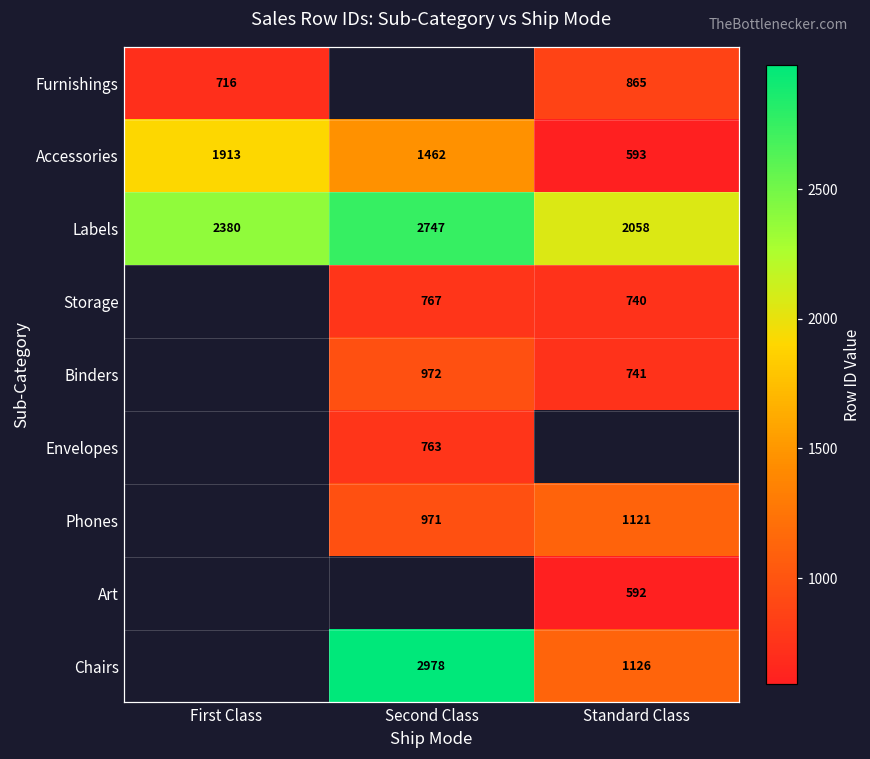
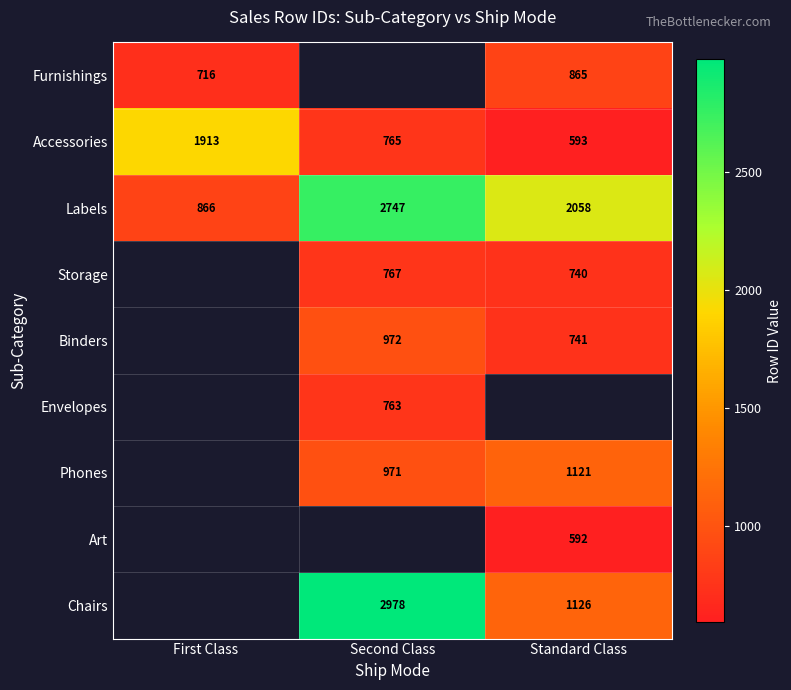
  {
    "Furnishings": {
      "First Class": 716,
      "Standard Class": 865
    },
    "Accessories": {
      "First Class": 1913,
-     "Second Class": 1462,
+     "Second Class": 765,
      "Standard Class": 593
    },
    "Labels": {
-     "First Class": 2380,
+     "First Class": 866,
      "Second Class": 2747,
      "Standard Class": 2058
    },
    "Storage": {
      "Second Class": 767,
      "Standard Class": 740
    },
    "Binders": {
      "Second Class": 972,
      "Standard Class": 741
    },
    "Envelopes": {
      "Second Class": 763
    },
    "Phones": {
      "Second Class": 971,
      "Standard Class": 1121
    },
    "Art": {
      "Standard Class": 592
    },
    "Chairs": {
      "Second Class": 2978,
      "Standard Class": 1126
    }
  }
